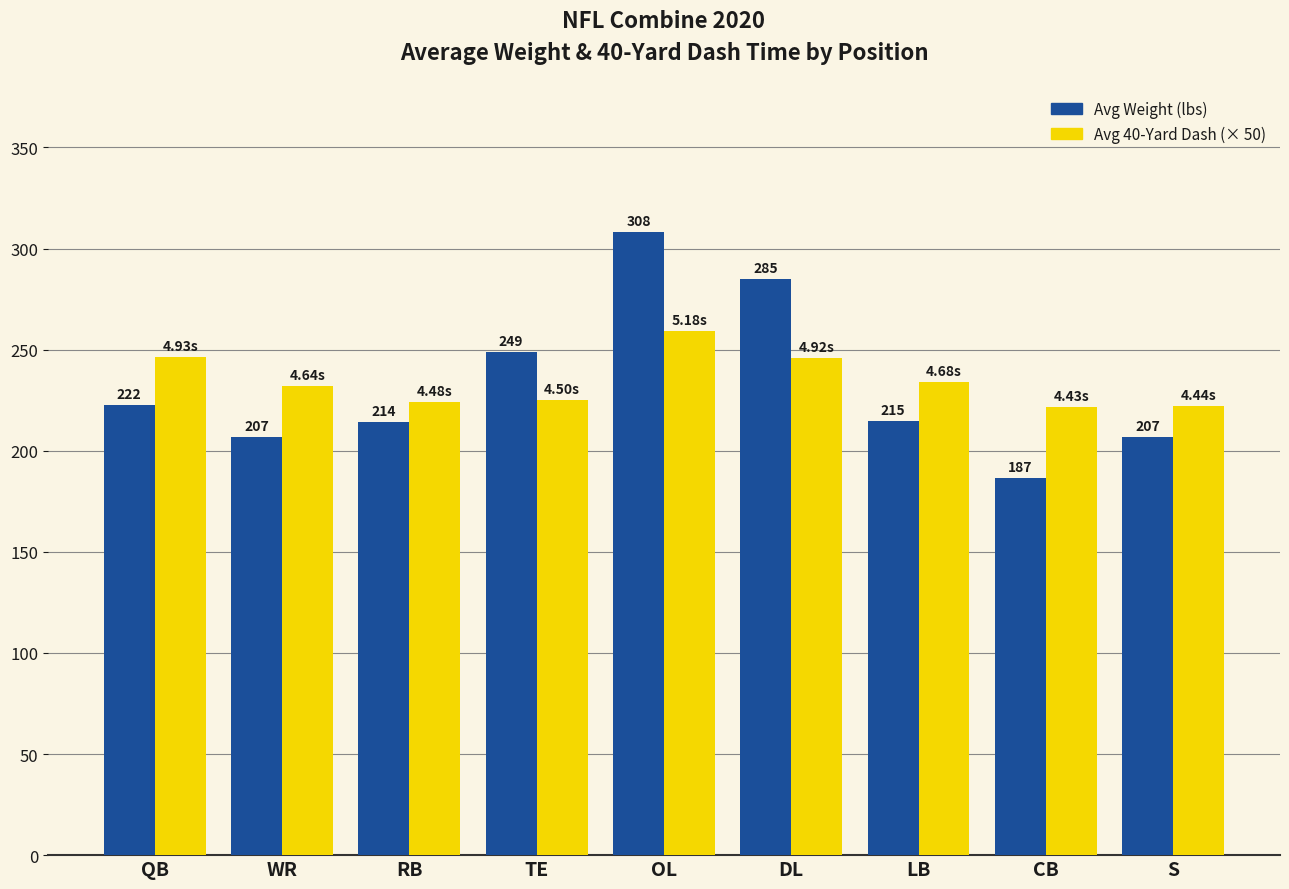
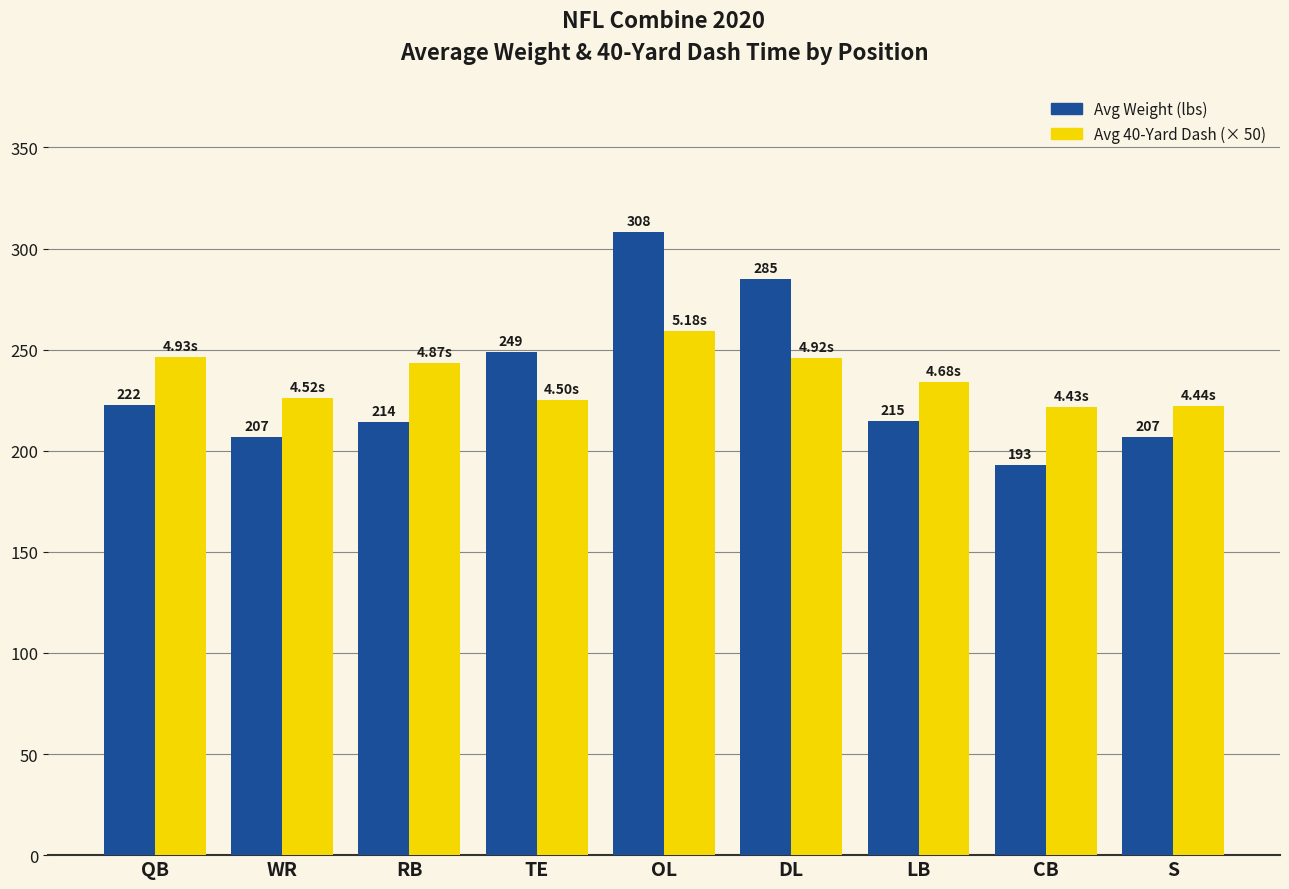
  {
    "Avg Weight (lbs)": {
      "QB": "222",
      "WR": "207",
      "RB": "214",
      "TE": "249",
      "OL": "308",
      "DL": "285",
      "LB": "215",
-     "CB": "187",
+     "CB": "193",
      "S": "207"
    },
    "Avg 40-Yard Dash (× 50)": {
-     "WR": "4.64s",
-     "RB": "4.48s"
+     "WR": "4.52s",
+     "RB": "4.87s"
    }
  }
